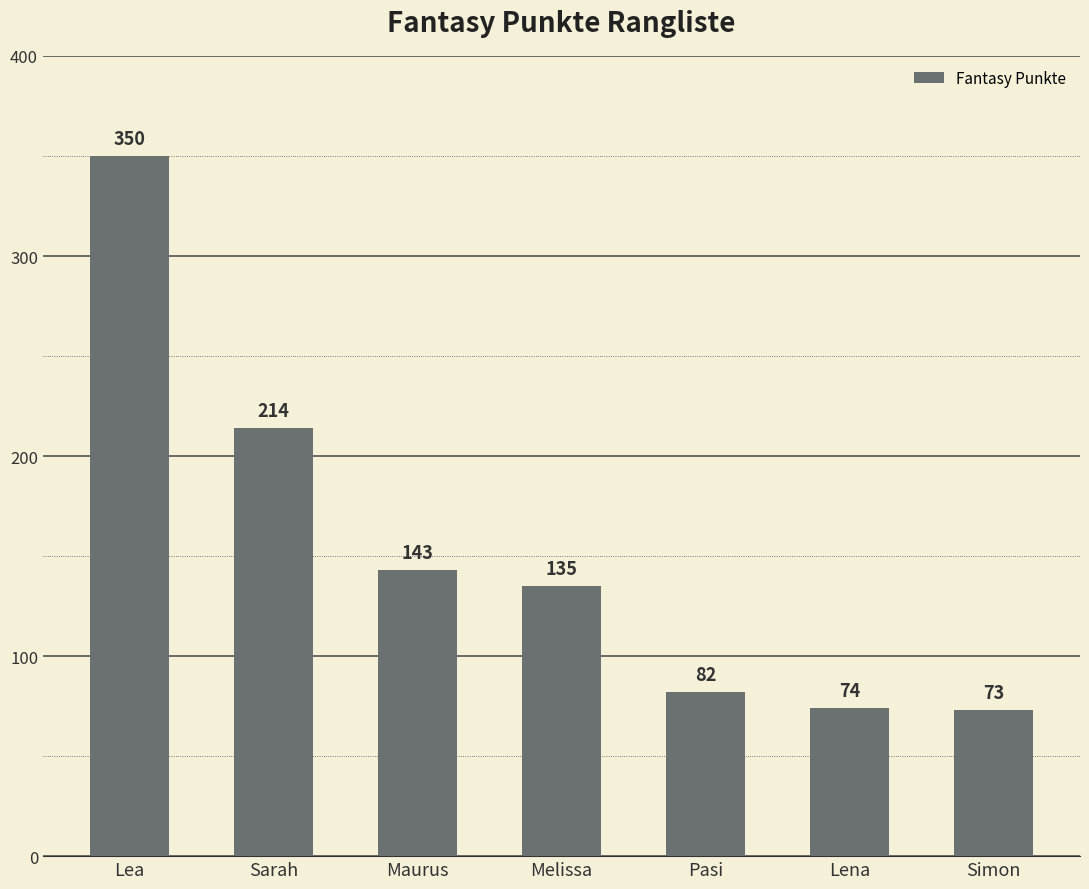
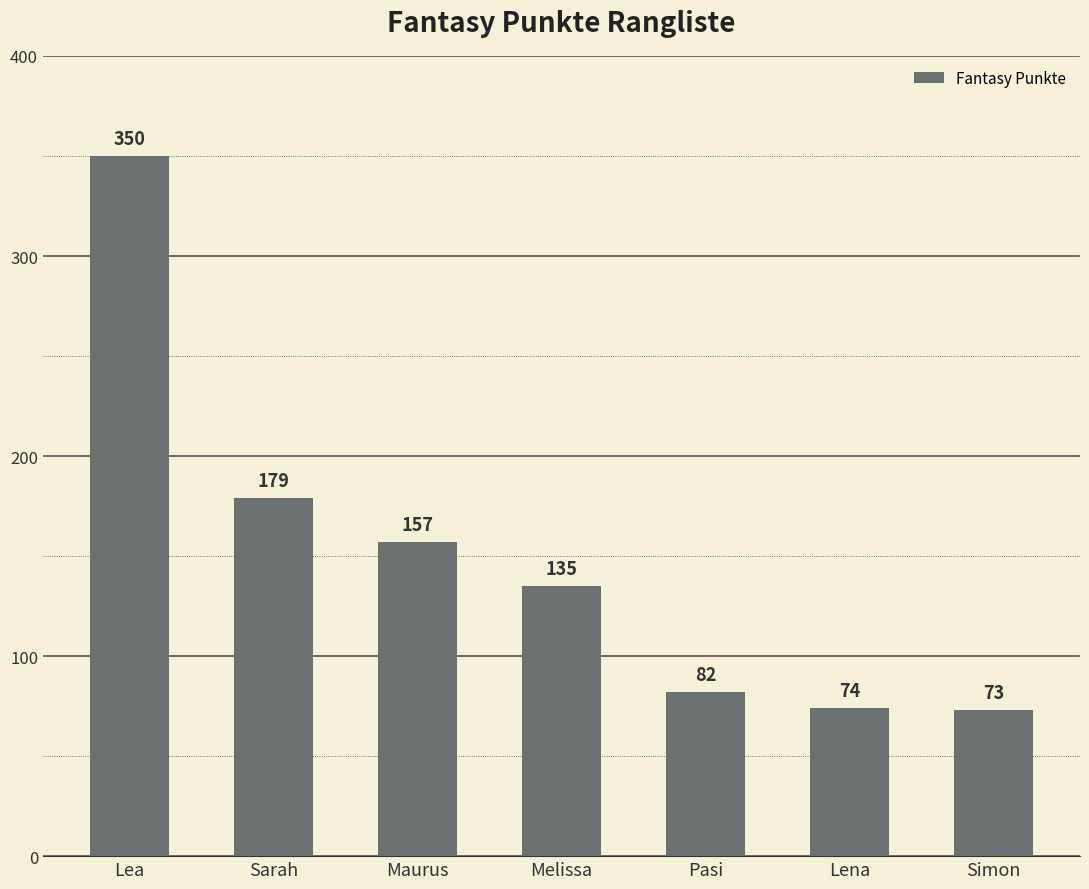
  {
    "Lea": 350,
-   "Sarah": 214,
-   "Maurus": 143,
+   "Sarah": 179,
+   "Maurus": 157,
    "Melissa": 135,
    "Pasi": 82,
    "Lena": 74,
    "Simon": 73
  }
